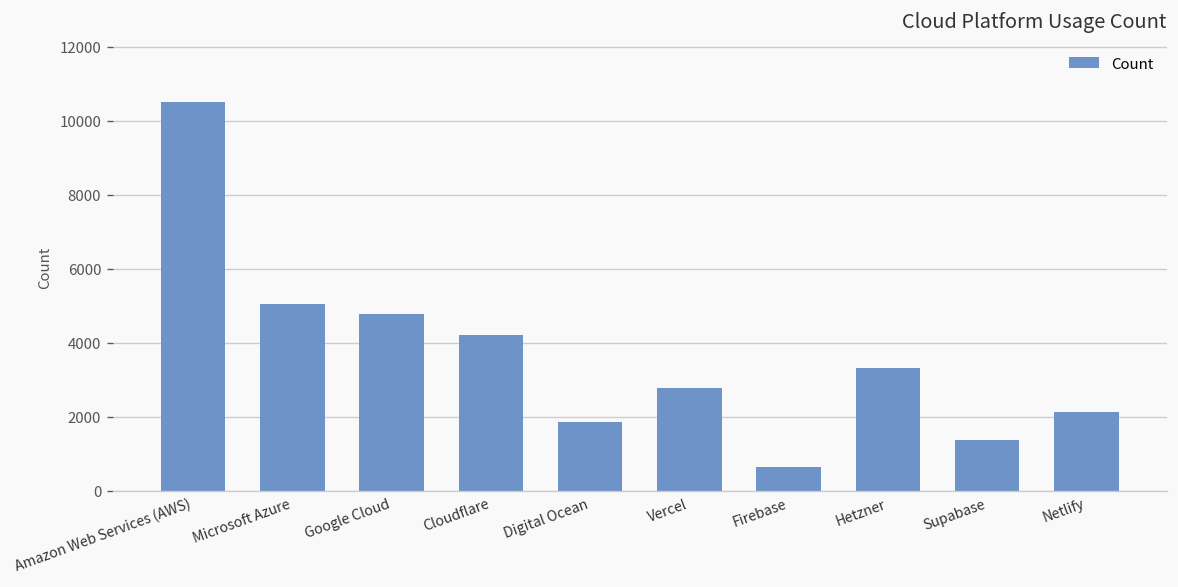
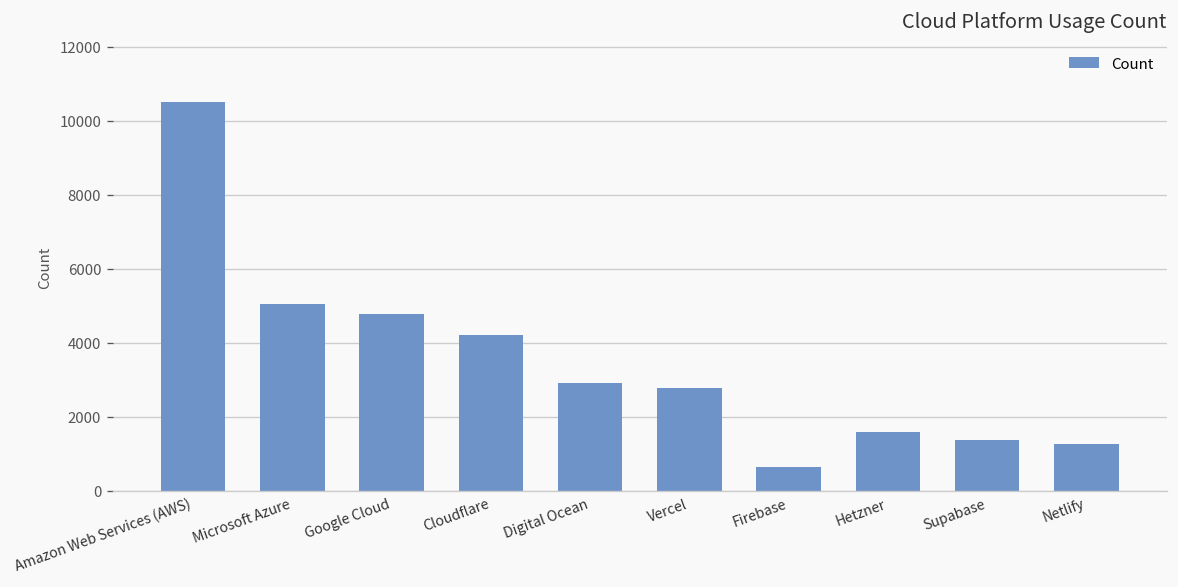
  {
    "Amazon Web Services (AWS)": 10500,
    "Microsoft Azure": 5000,
    "Google Cloud": 4800,
    "Cloudflare": 4200,
-   "Digital Ocean": 1900,
+   "Digital Ocean": 2900,
    "Vercel": 2800,
    "Firebase": 600,
-   "Hetzner": 3300,
+   "Hetzner": 1600,
    "Supabase": 1400,
-   "Netlify": 2100
+   "Netlify": 1300
  }
